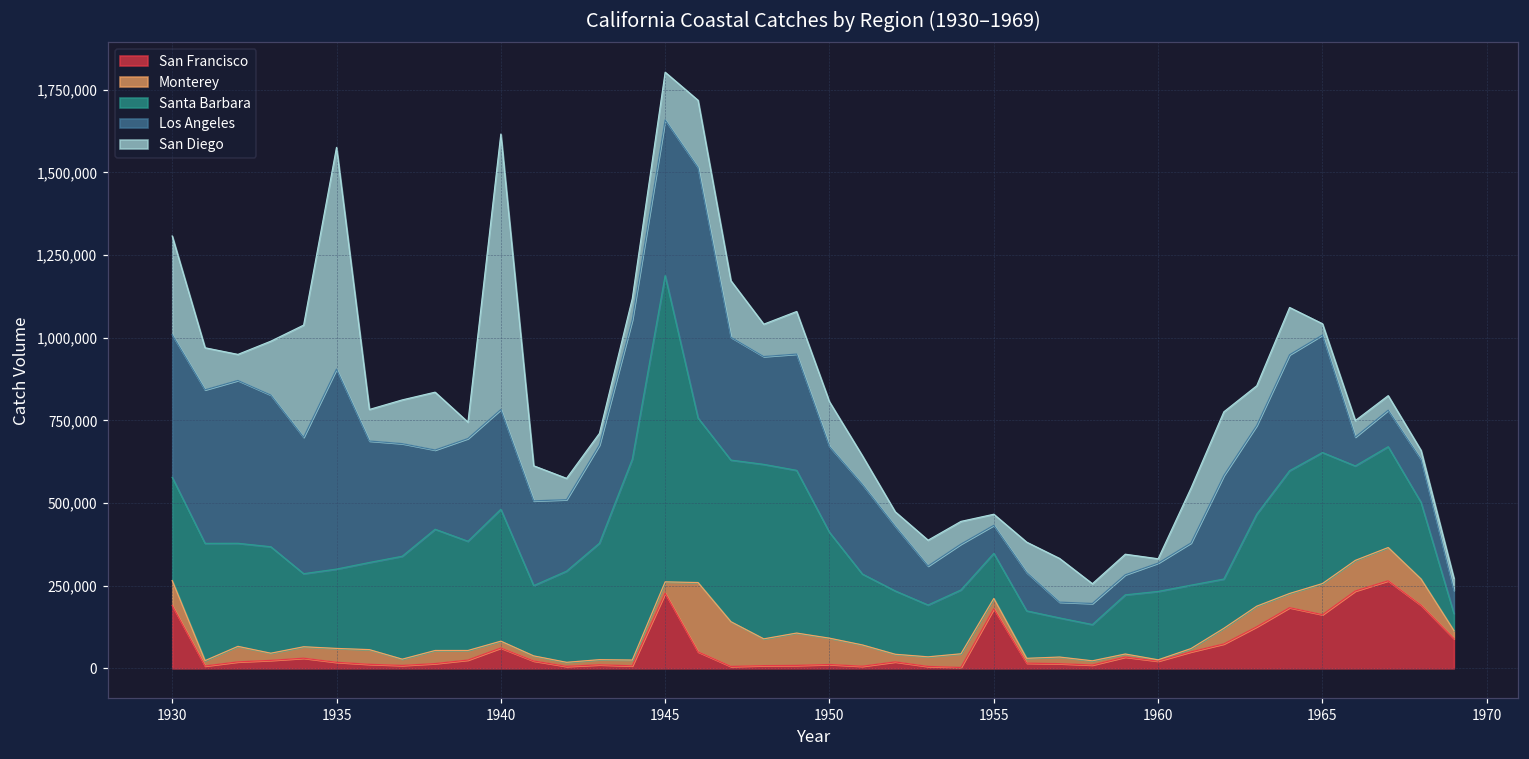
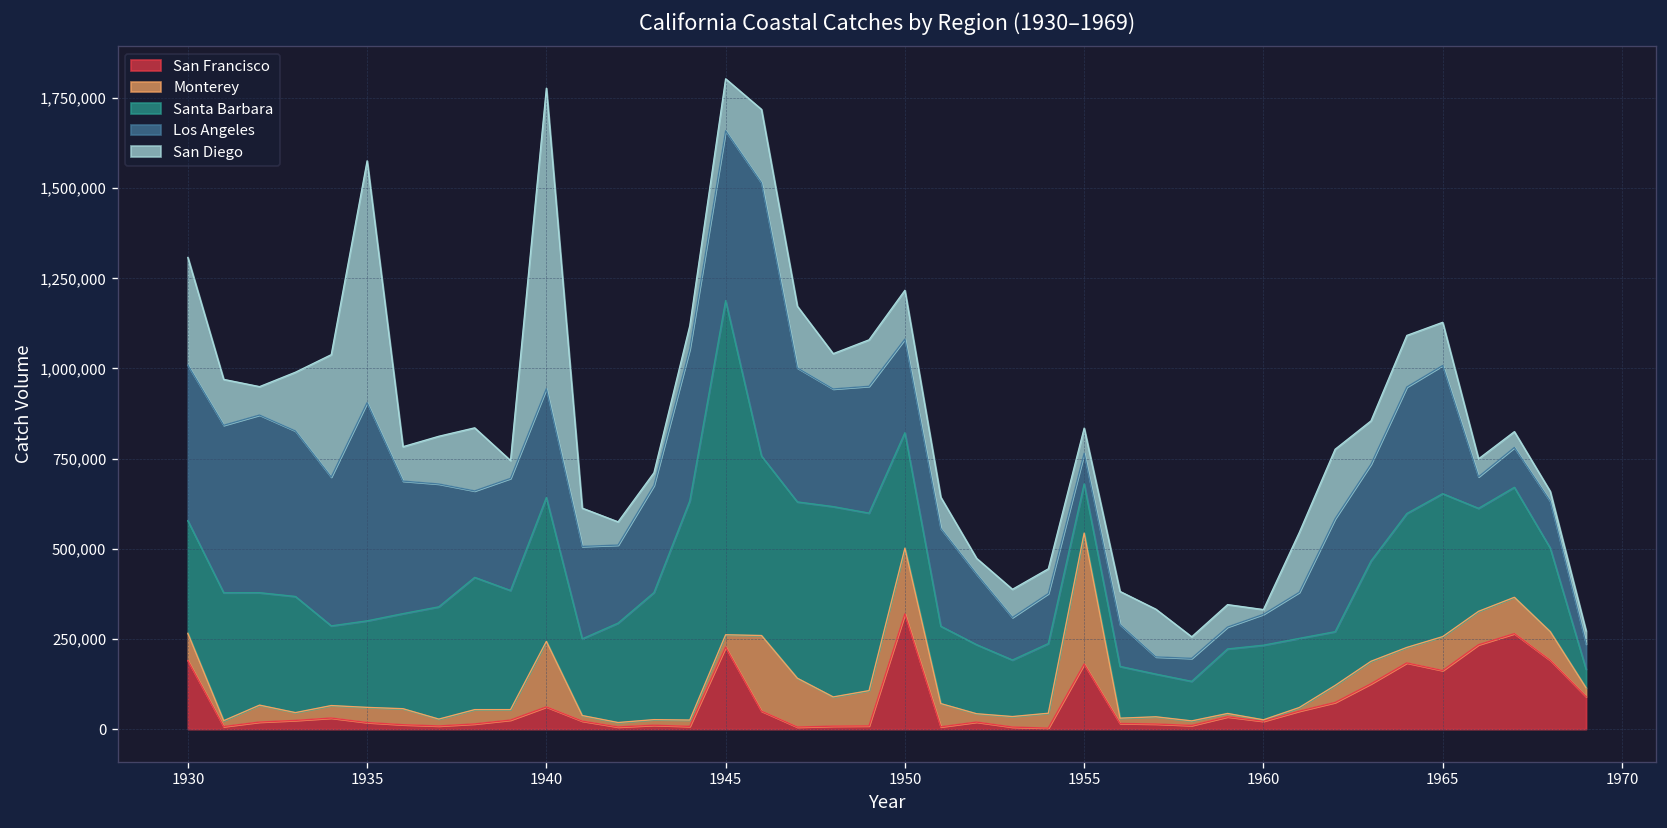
  {
    "San Francisco": {
      "1930": "190,000",
      "1935": "20,000",
      "1940": "60,000",
      "1945": "230,000",
-     "1950": "10,000",
+     "1950": "320,000",
      "1955": "180,000",
      "1965": "160,000"
    },
    "Monterey": {
      "1930": "80,000",
      "1935": "40,000",
-     "1940": "20,000",
+     "1940": "180,000",
      "1945": "30,000",
-     "1950": "80,000",
-     "1955": "30,000",
+     "1950": "180,000",
+     "1955": "360,000",
      "1965": "90,000"
    },
    "San Diego": {
      "1930": "300,000",
      "1935": "670,000",
      "1940": "830,000",
      "1945": "140,000",
      "1950": "140,000",
-     "1955": "30,000",
+     "1955": "70,000",
      "1960": "10,000",
-     "1965": "30,000"
+     "1965": "120,000"
    }
  }
